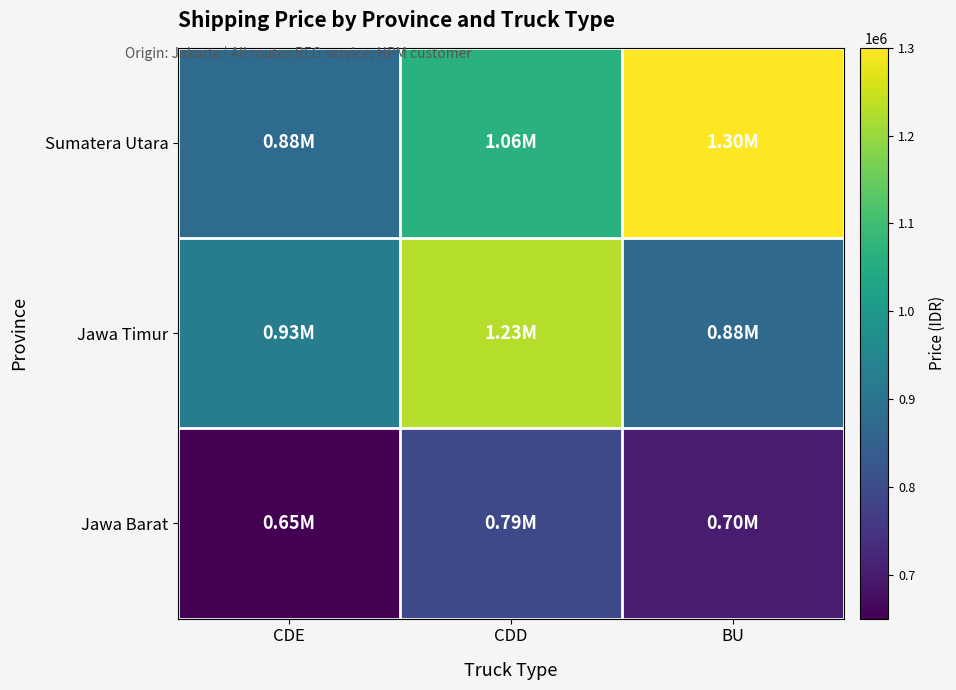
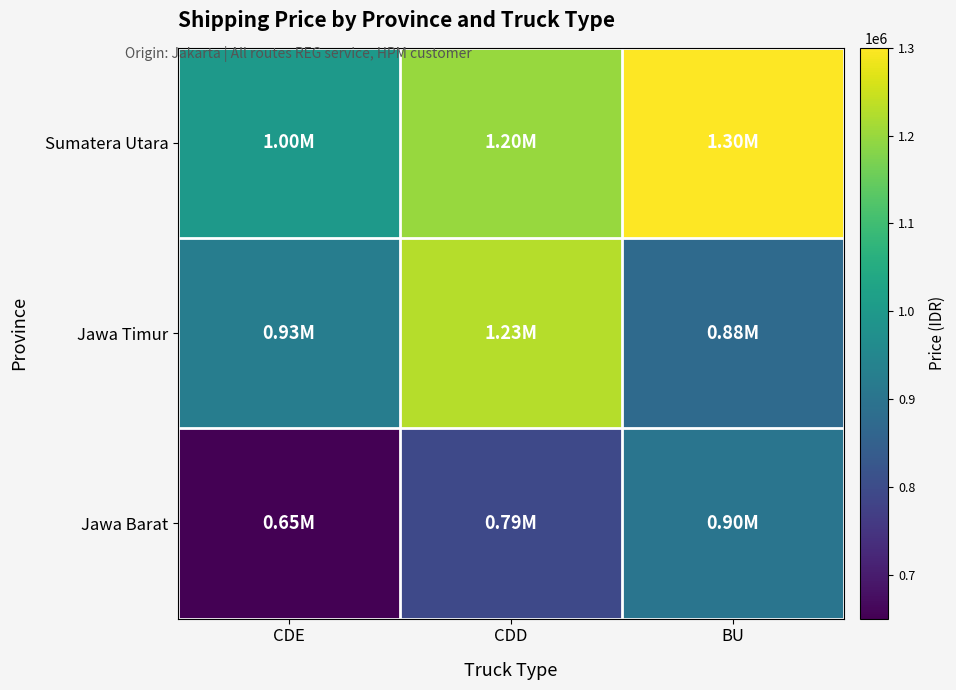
  {
    "Sumatera Utara": {
-     "CDE": "0.88M",
-     "CDD": "1.06M"
+     "CDE": "1.00M",
+     "CDD": "1.20M"
    },
    "Jawa Barat": {
-     "BU": "0.70M"
+     "BU": "0.90M"
    }
  }
